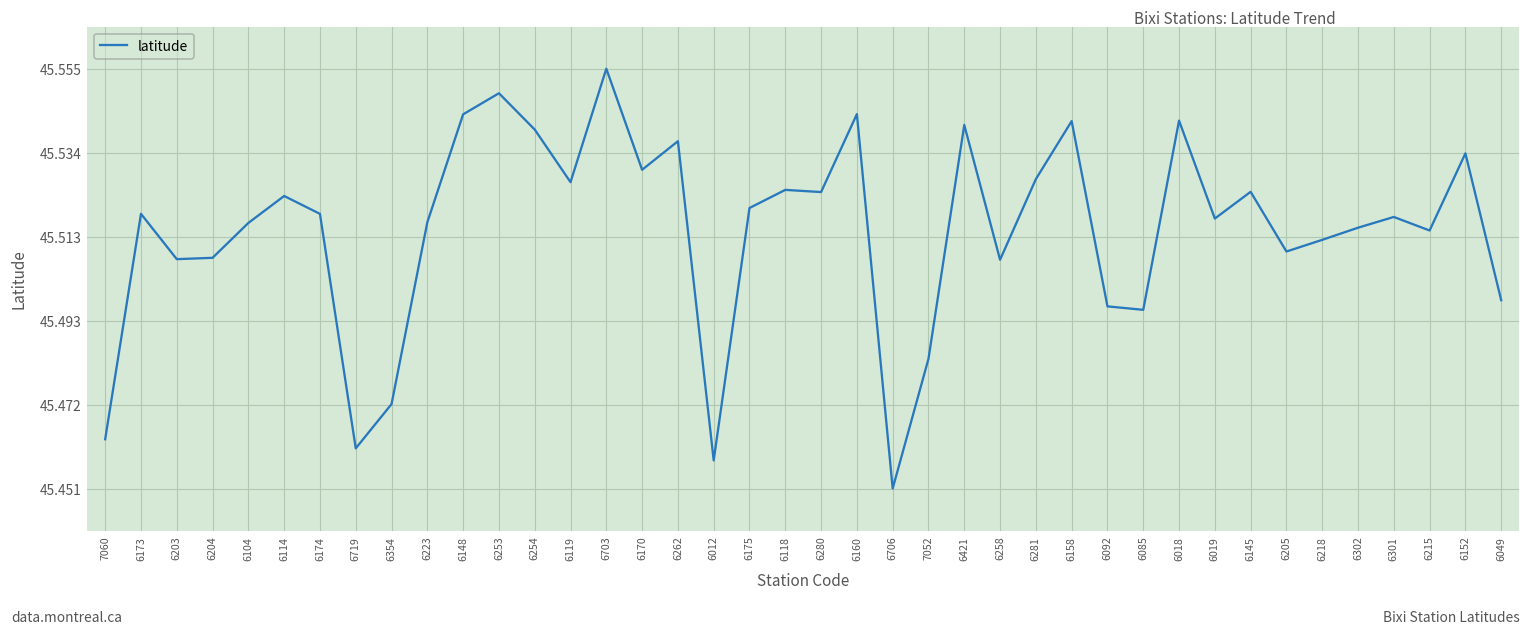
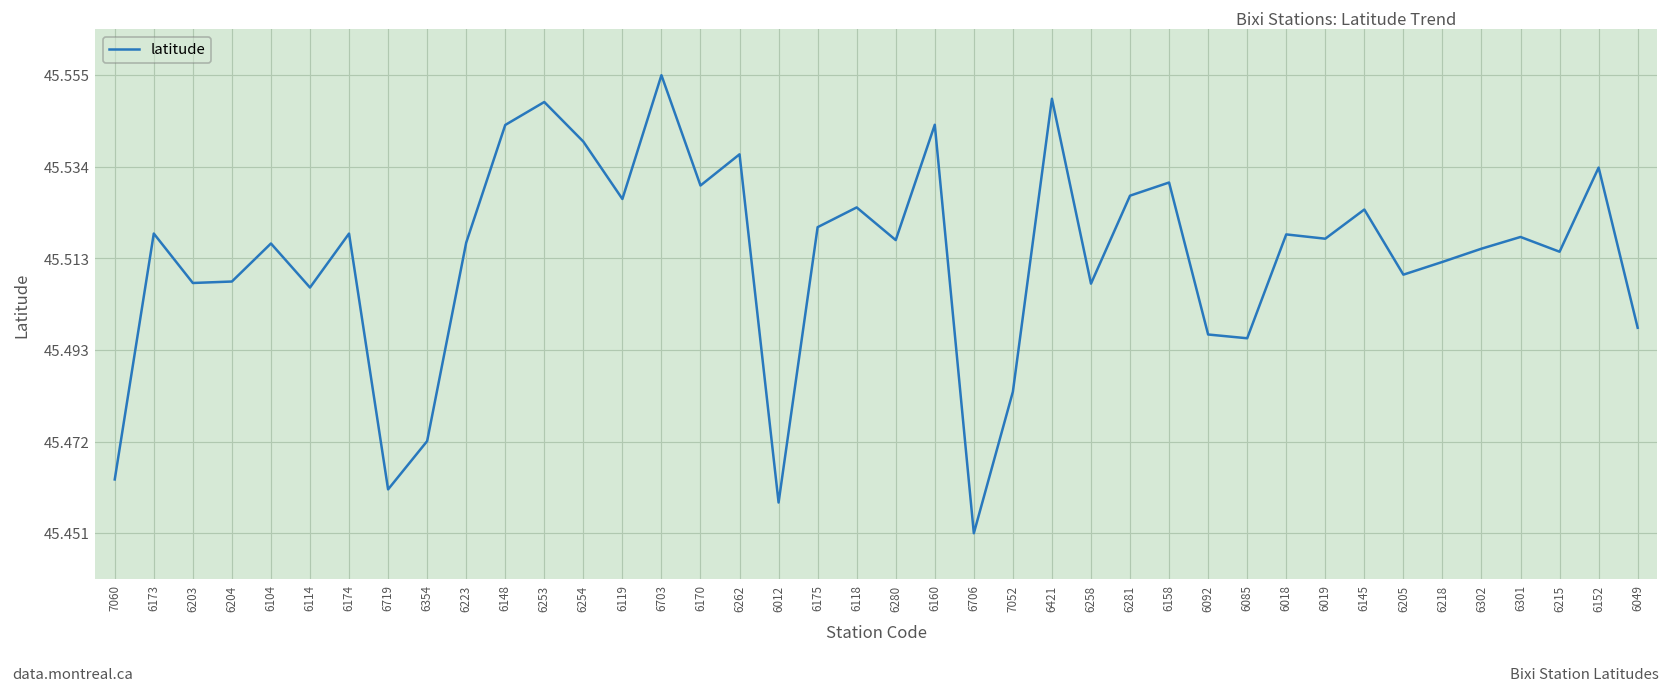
  {
    "7060": 45.463,
    "6173": 45.519,
    "6203": 45.508,
    "6204": 45.508,
    "6104": 45.517,
-   "6114": 45.524,
+   "6114": 45.507,
    "6174": 45.519,
    "6719": 45.461,
    "6354": 45.472,
    "6223": 45.517,
    "6148": 45.544,
    "6253": 45.549,
    "6254": 45.540,
    "6119": 45.527,
    "6703": 45.555,
    "6170": 45.530,
    "6262": 45.537,
    "6012": 45.458,
    "6175": 45.521,
    "6118": 45.525,
-   "6280": 45.525,
+   "6280": 45.518,
    "6160": 45.544,
    "6706": 45.451,
    "7052": 45.483,
-   "6421": 45.541,
+   "6421": 45.550,
    "6258": 45.508,
    "6281": 45.528,
-   "6158": 45.542,
+   "6158": 45.531,
    "6092": 45.496,
    "6085": 45.495,
-   "6018": 45.542,
+   "6018": 45.519,
    "6019": 45.518,
    "6145": 45.525,
    "6205": 45.510,
    "6218": 45.513,
    "6302": 45.516,
    "6301": 45.518,
    "6215": 45.515,
    "6152": 45.534,
    "6049": 45.498
  }
